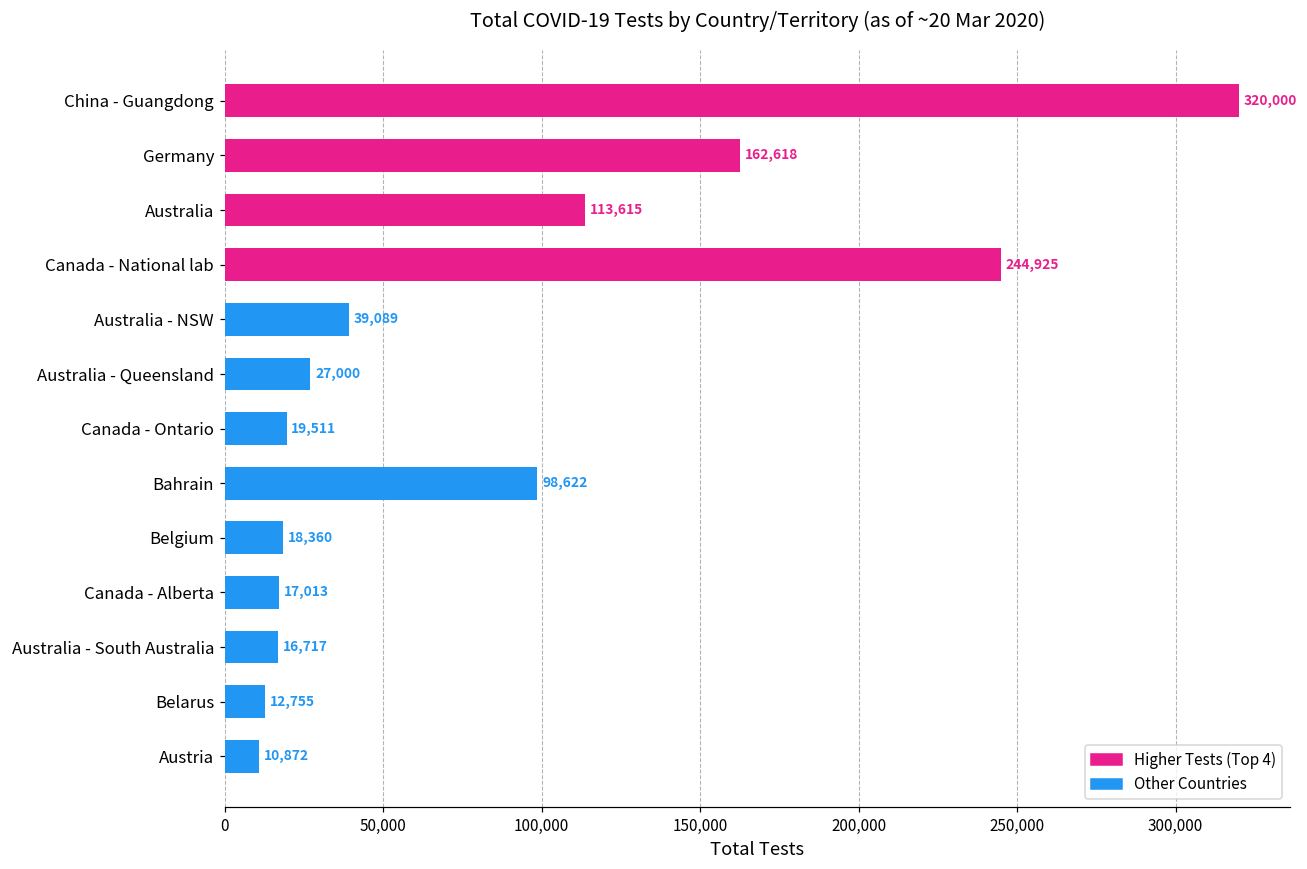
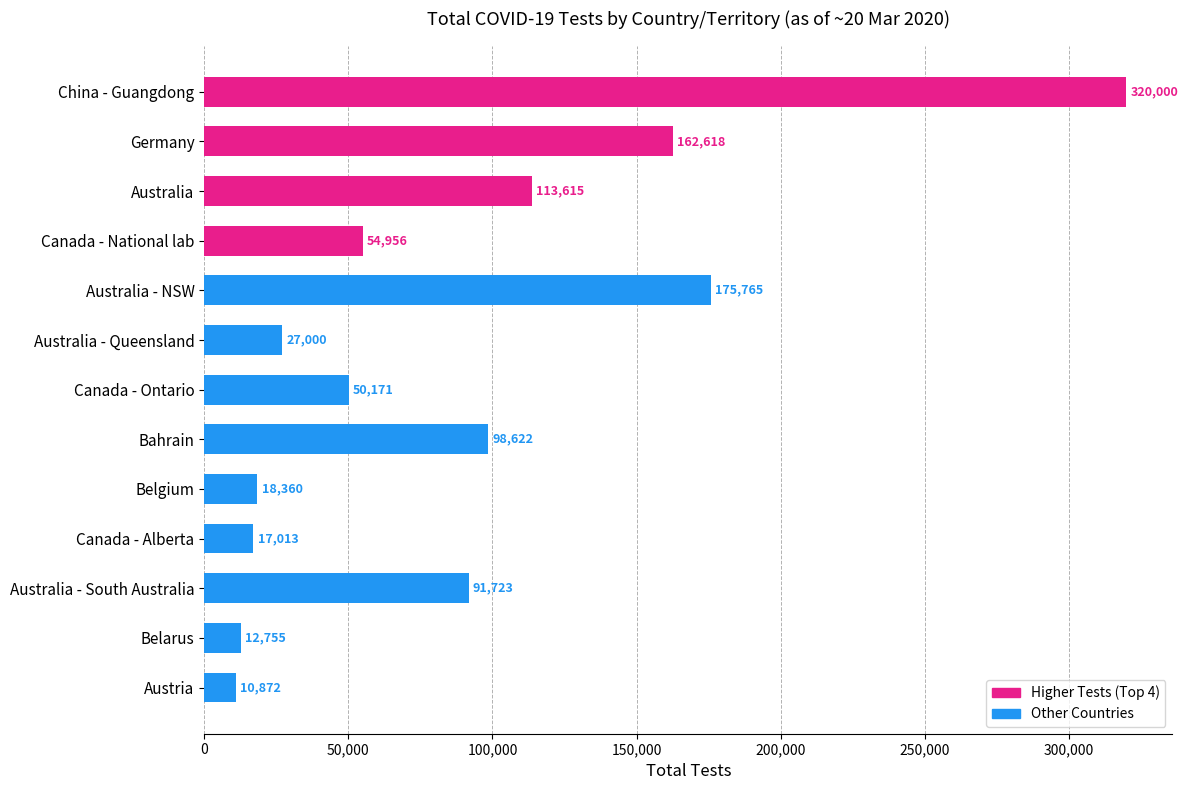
  {
    "China - Guangdong": "320,000",
    "Germany": "162,618",
    "Australia": "113,615",
-   "Canada - National lab": "244,925",
-   "Australia - NSW": "39,089",
+   "Canada - National lab": "54,956",
+   "Australia - NSW": "175,765",
    "Australia - Queensland": "27,000",
-   "Canada - Ontario": "19,511",
+   "Canada - Ontario": "50,171",
    "Bahrain": "98,622",
    "Belgium": "18,360",
    "Canada - Alberta": "17,013",
-   "Australia - South Australia": "16,717",
+   "Australia - South Australia": "91,723",
    "Belarus": "12,755",
    "Austria": "10,872"
  }
